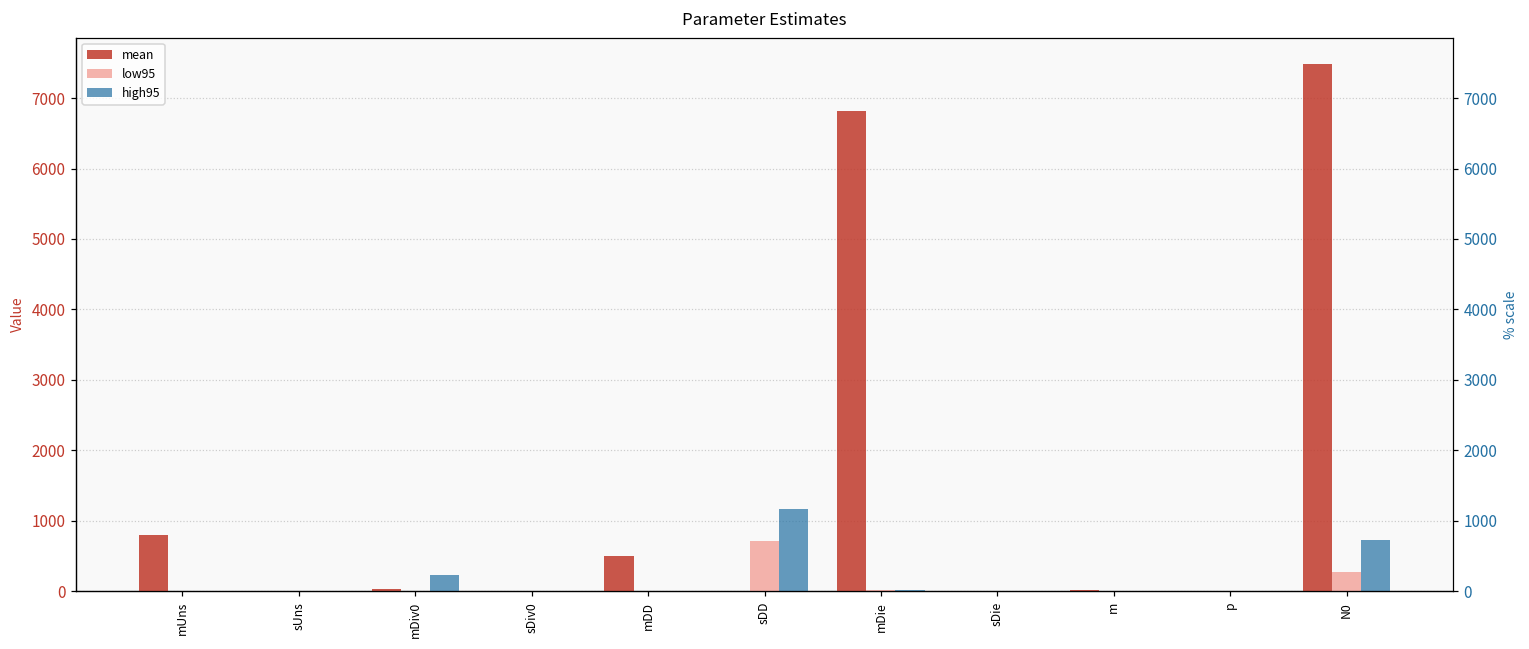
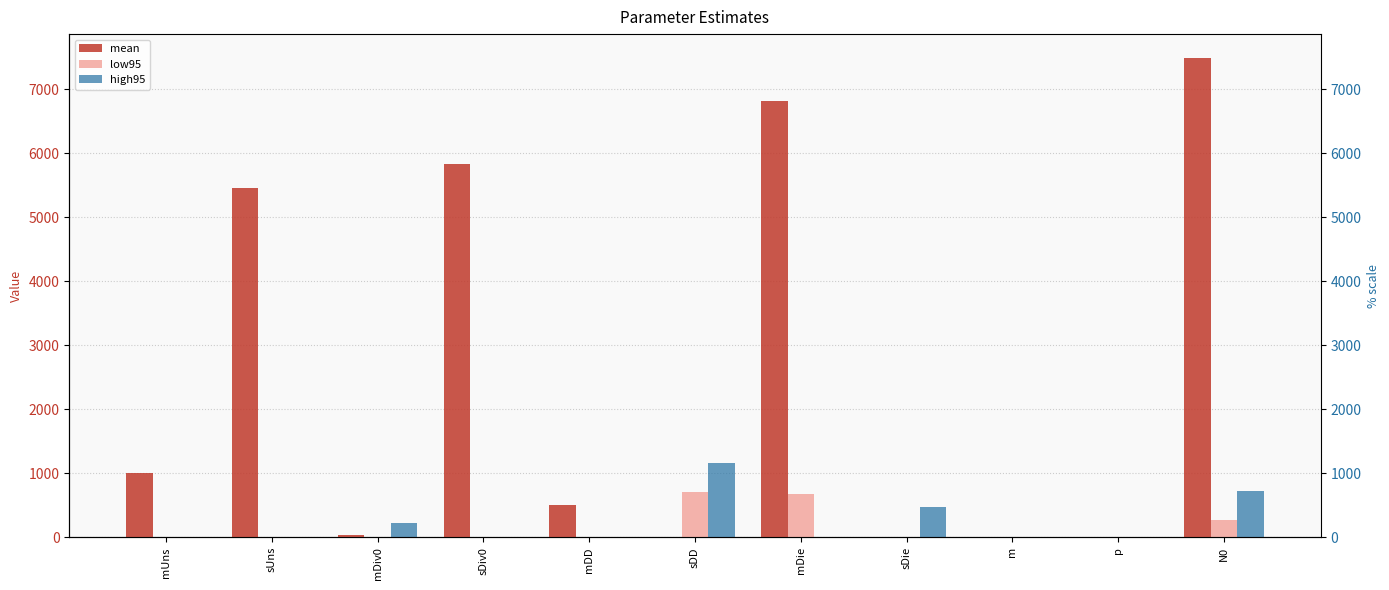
  {
    "mean": {
-     "mUns": 800,
-     "sUns": 0,
-     "sDiv0": 0,
+     "mUns": 1000,
+     "sUns": 5500,
+     "sDiv0": 5800,
      "mDD": 500,
      "mDie": 6800,
      "N0": 7500
    },
    "low95": {
      "mUns": 0,
      "sDD": 700,
-     "mDie": 0,
+     "mDie": 700,
      "p": 0,
      "N0": 300
    },
    "high95": {
      "mUns": 0,
      "mDiv0": 200,
      "sDD": 1200,
-     "sDie": 0,
+     "sDie": 500,
      "p": 0,
      "N0": 700
    }
  }
